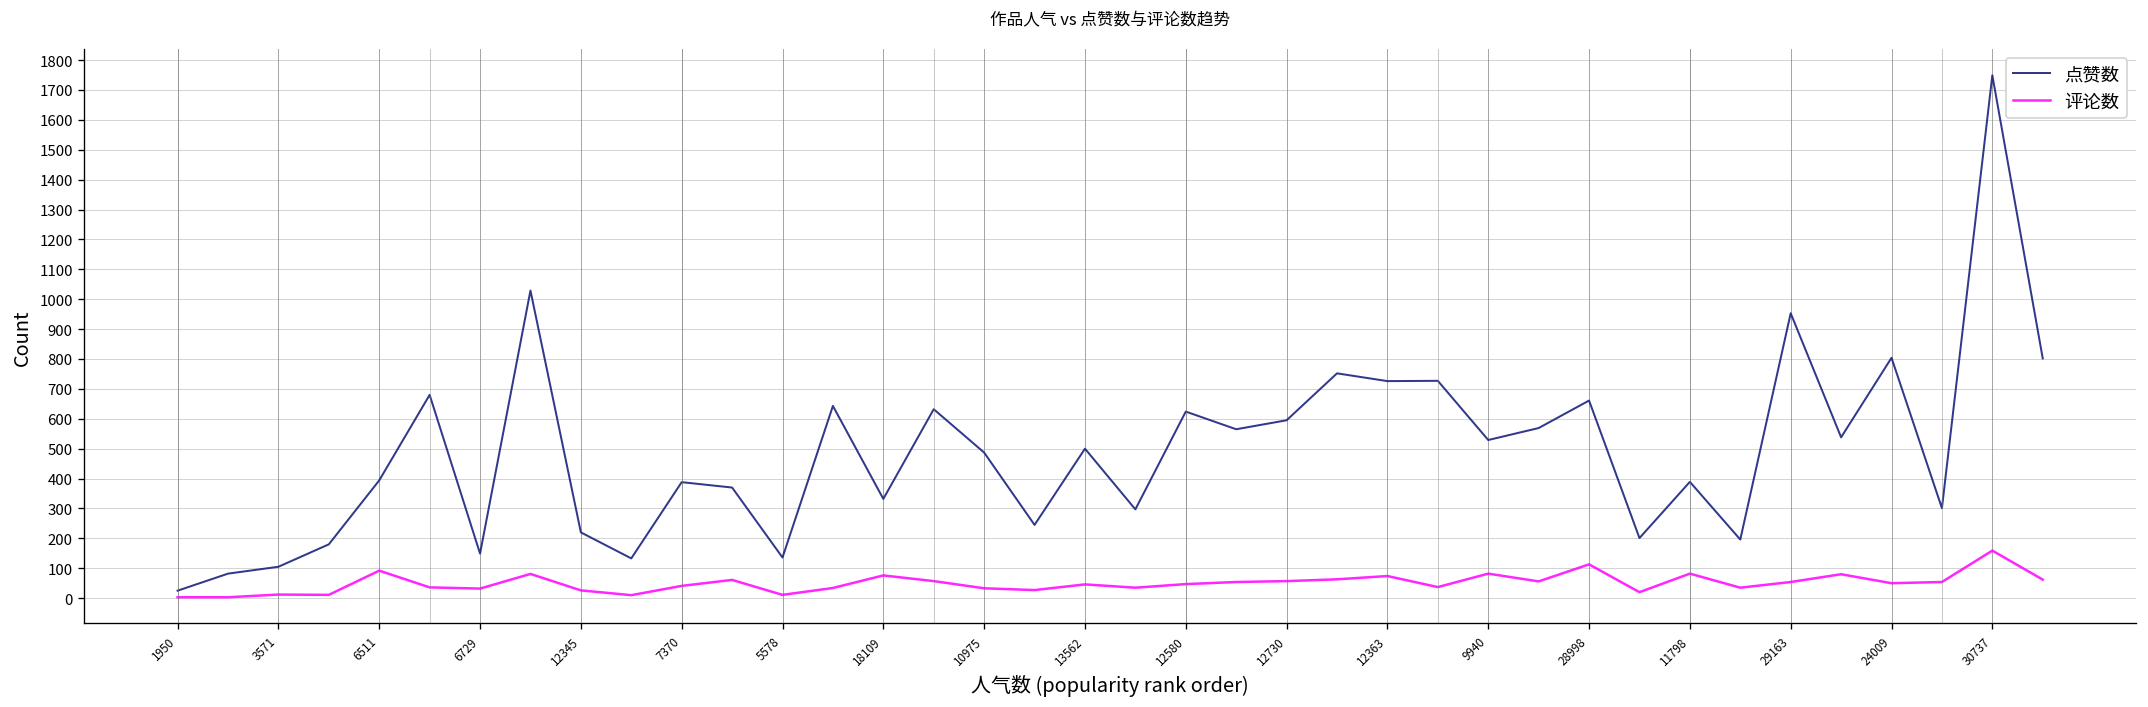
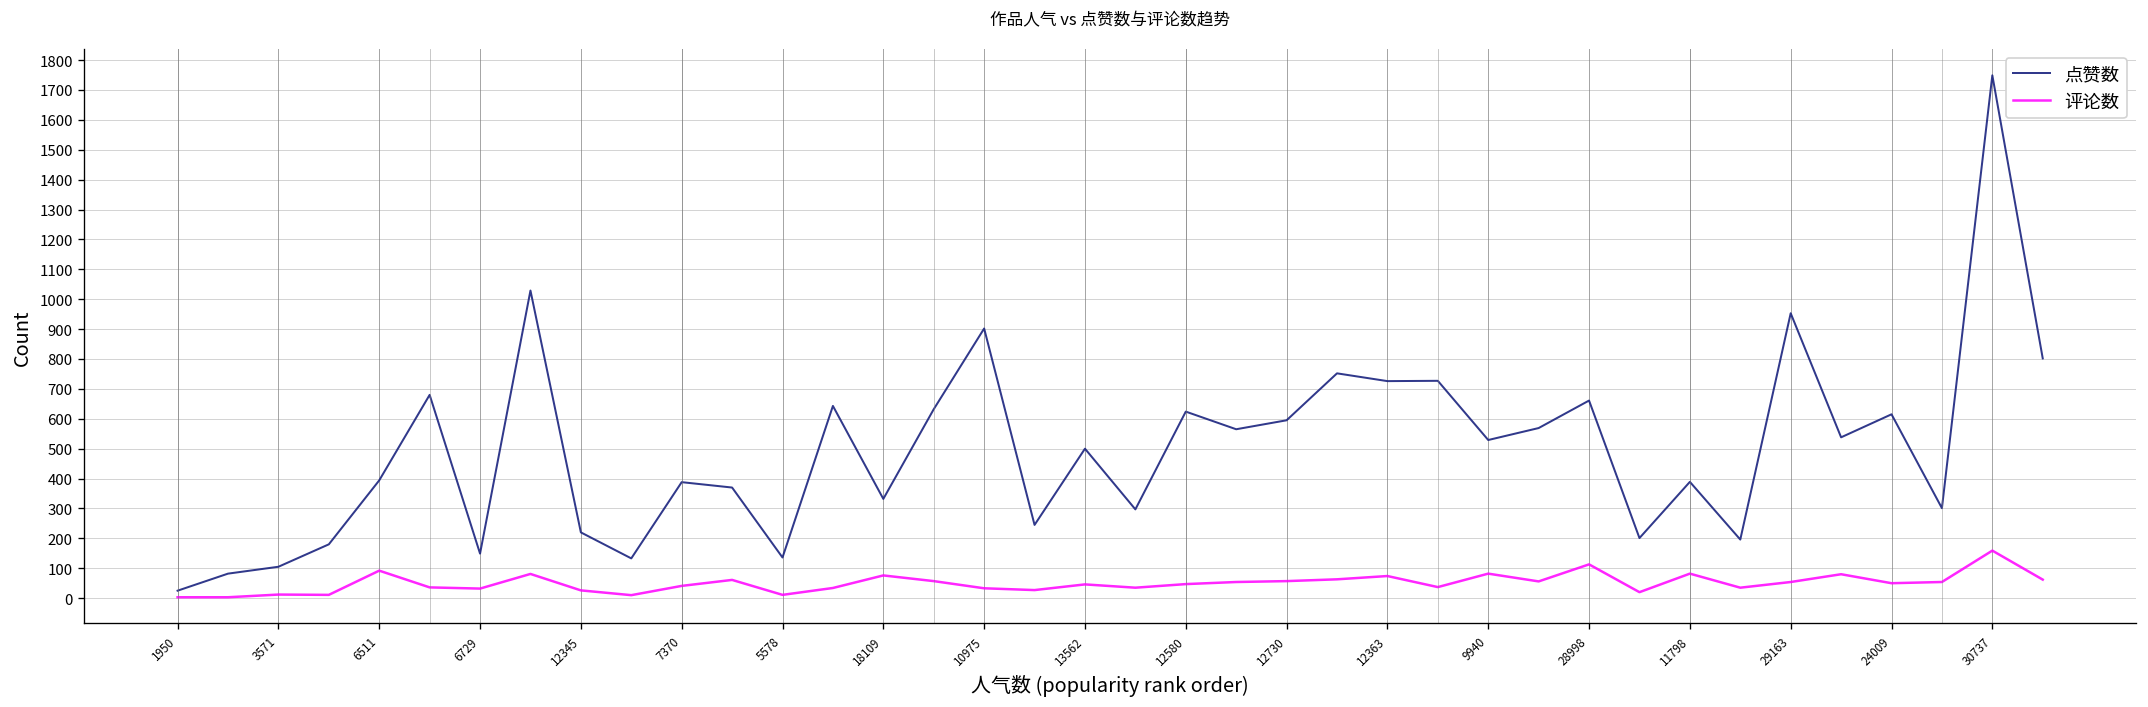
  {
    "点赞数": {
      "1950": 30,
      "3571": 110,
      "6511": 390,
      "6729": 150,
      "12345": 220,
      "7370": 390,
      "5578": 140,
      "18109": 330,
-     "10975": 490,
+     "10975": 900,
      "13562": 500,
      "12580": 620,
      "12730": 600,
      "12363": 730,
      "9940": 530,
      "28998": 660,
      "11798": 390,
      "29163": 950,
-     "24009": 800,
+     "24009": 620,
      "30737": 1750
    },
    "评论数": {
      "1950": 0,
      "3571": 10,
      "6511": 90,
      "6729": 30,
      "12345": 30,
      "7370": 40,
      "5578": 10,
      "18109": 80,
      "10975": 30,
      "13562": 50,
      "12580": 50,
      "12730": 60,
      "12363": 70,
      "9940": 80,
      "28998": 110,
      "11798": 80,
      "29163": 50,
      "24009": 50,
      "30737": 160
    }
  }
